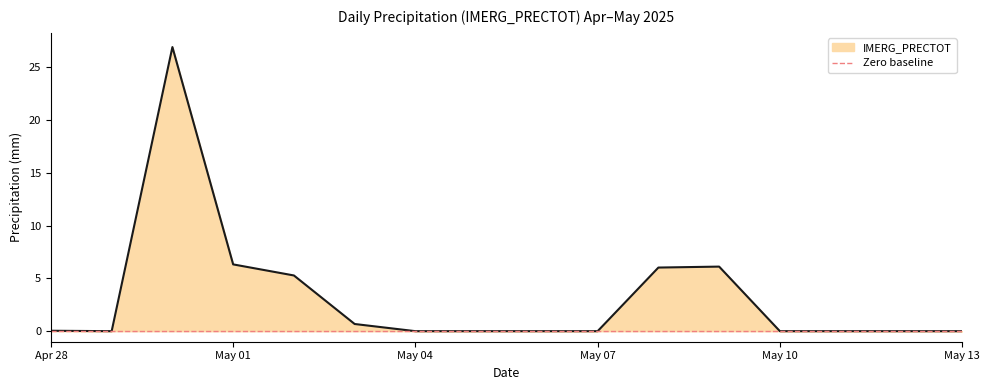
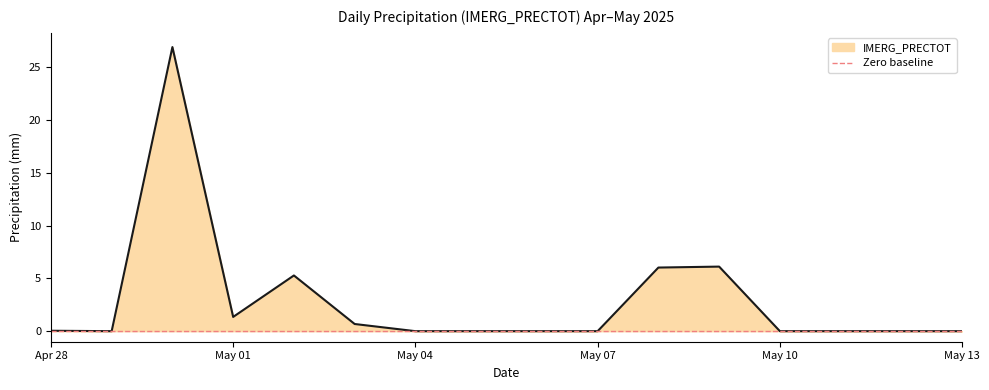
  {
    "Apr 28": 0.0,
-   "May 01": 6.3,
+   "May 01": 1.4,
    "May 04": 0.0,
    "May 07": 0.0,
    "May 10": 0.0,
    "May 13": 0.0
  }
